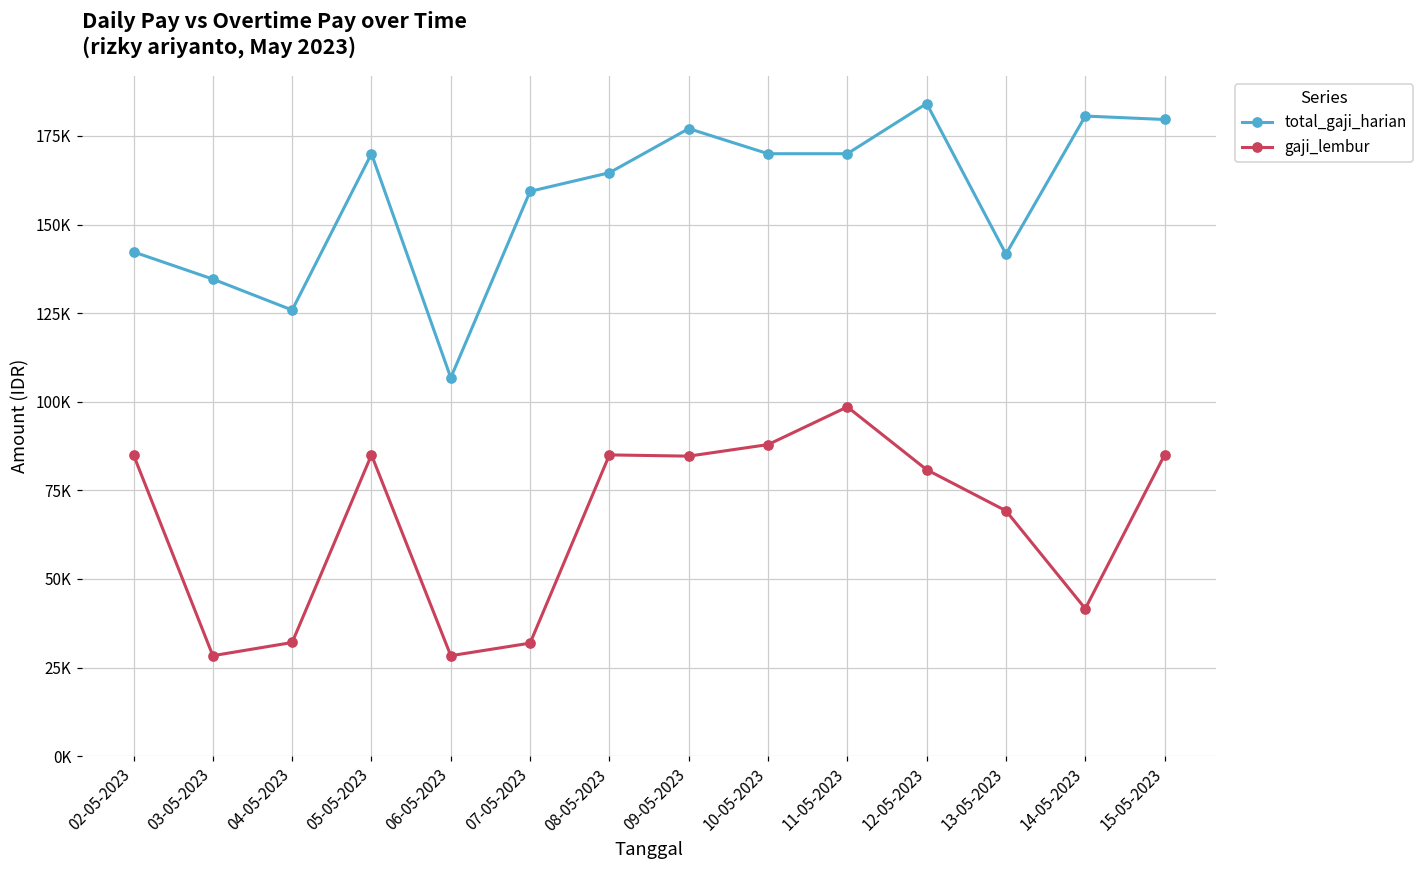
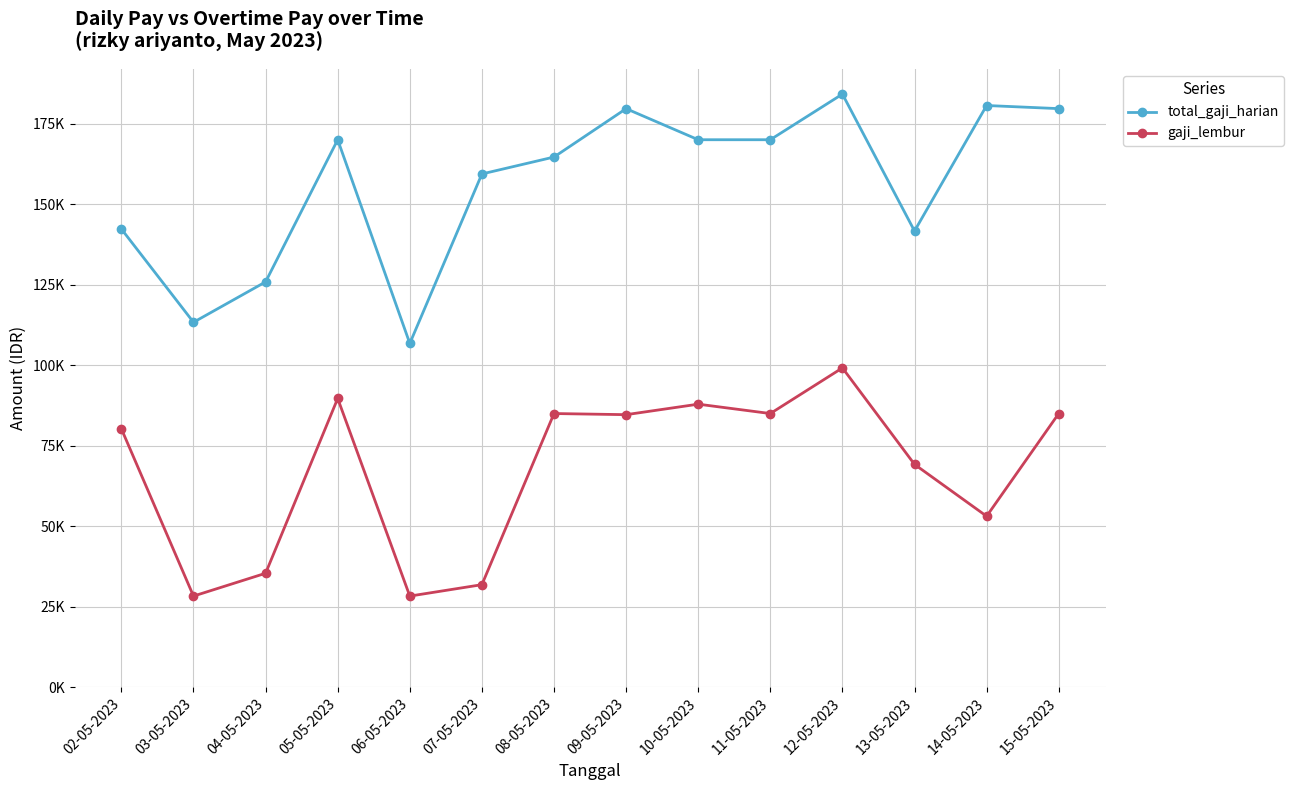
  {
    "total_gaji_harian": {
      "02-05-2023": 142000,
-     "03-05-2023": 135000,
+     "03-05-2023": 113000,
      "04-05-2023": 126000,
      "05-05-2023": 170000,
      "06-05-2023": 107000,
      "07-05-2023": 159000,
      "08-05-2023": 165000,
-     "09-05-2023": 177000,
+     "09-05-2023": 180000,
      "10-05-2023": 170000,
      "11-05-2023": 170000,
      "12-05-2023": 184000,
      "13-05-2023": 142000,
      "14-05-2023": 181000,
      "15-05-2023": 180000
    },
    "gaji_lembur": {
-     "02-05-2023": 85000,
+     "02-05-2023": 80000,
      "03-05-2023": 28000,
-     "04-05-2023": 32000,
-     "05-05-2023": 85000,
+     "04-05-2023": 35000,
+     "05-05-2023": 90000,
      "06-05-2023": 28000,
      "07-05-2023": 32000,
      "08-05-2023": 85000,
      "09-05-2023": 85000,
      "10-05-2023": 88000,
-     "11-05-2023": 99000,
-     "12-05-2023": 81000,
+     "11-05-2023": 85000,
+     "12-05-2023": 99000,
      "13-05-2023": 69000,
-     "14-05-2023": 42000,
+     "14-05-2023": 53000,
      "15-05-2023": 85000
    }
  }
